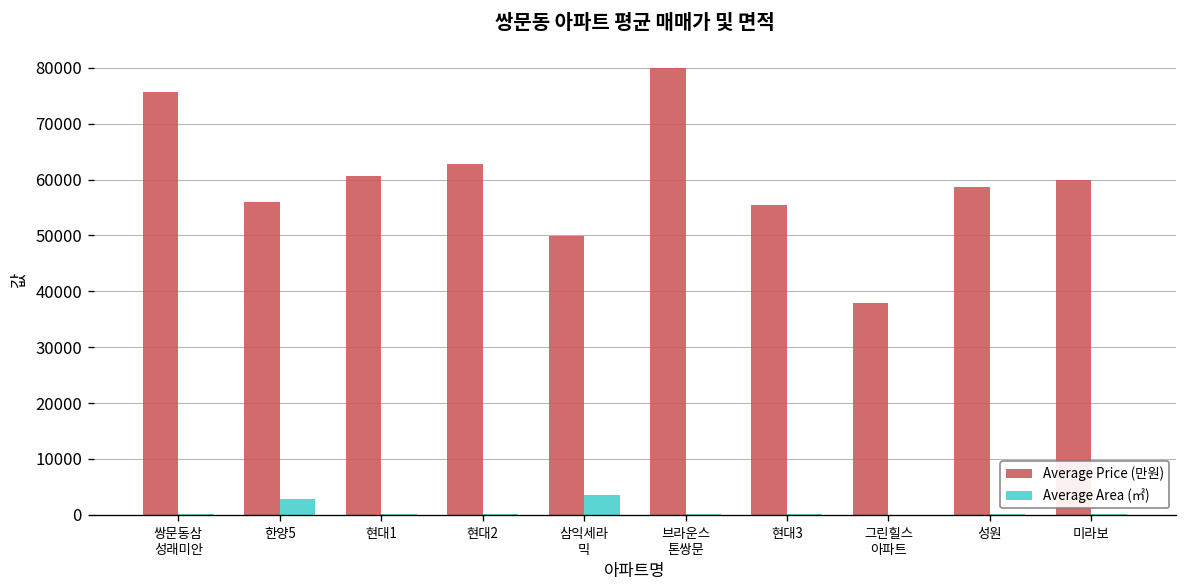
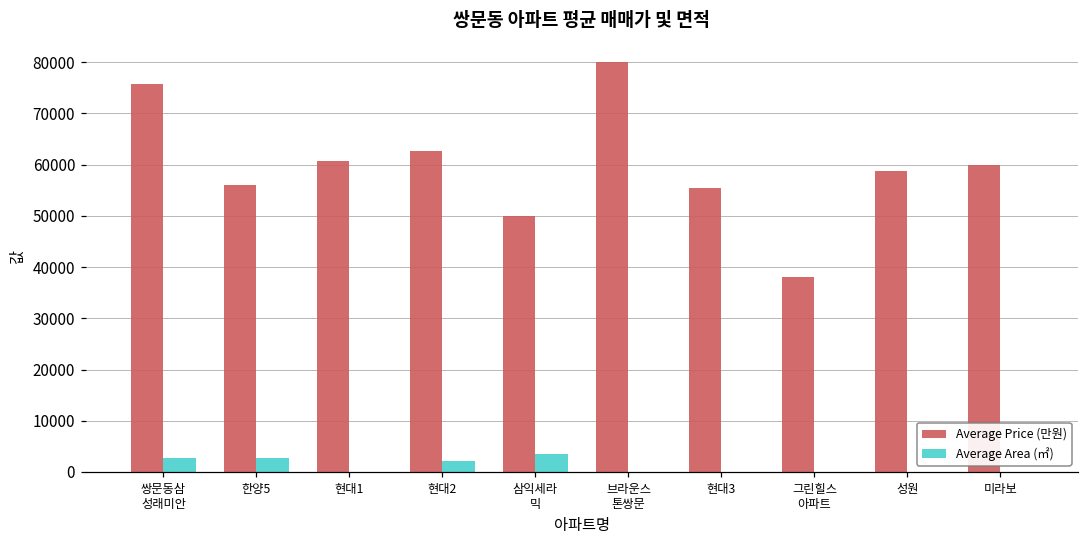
  {
    "Average Price (만원)": {
      "쌍문동삼 성래미안": 76000,
      "한양5": 56000,
      "현대1": 61000,
      "현대2": 63000,
      "삼익세라 믹": 50000,
      "브라운스 톤쌍문": 80000,
      "현대3": 56000,
      "그린힐스 아파트": 38000,
      "성원": 59000,
      "미라보": 60000
    },
    "Average Area (㎡)": {
-     "쌍문동삼 성래미안": 0,
+     "쌍문동삼 성래미안": 3000,
      "한양5": 3000,
-     "현대2": 0,
+     "현대2": 2000,
      "삼익세라 믹": 4000
    }
  }
